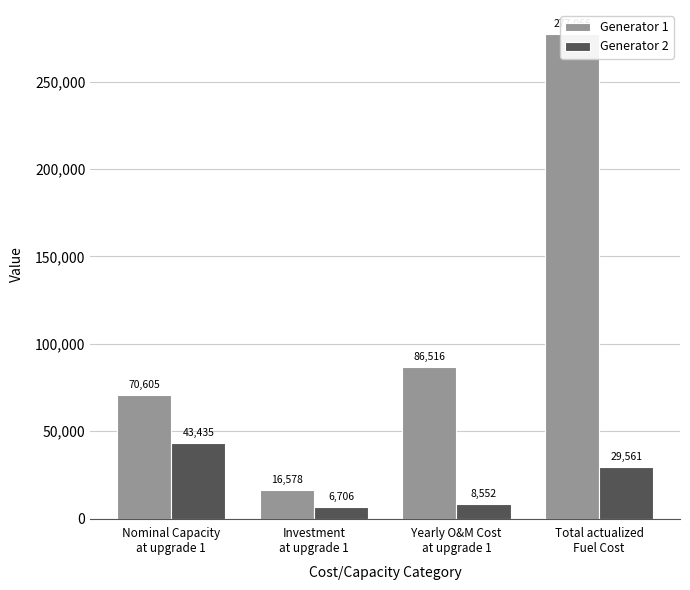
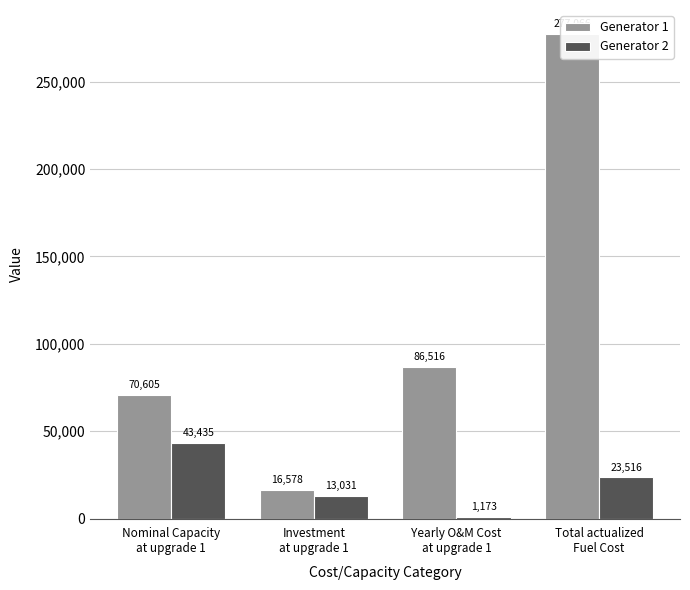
  {
    "Generator 1": {
      "Nominal Capacity at upgrade 1": "70,605",
      "Investment at upgrade 1": "16,578",
      "Yearly O&M Cost at upgrade 1": "86,516"
    },
    "Generator 2": {
      "Nominal Capacity at upgrade 1": "43,435",
-     "Investment at upgrade 1": "6,706",
-     "Yearly O&M Cost at upgrade 1": "8,552",
-     "Total actualized Fuel Cost": "29,561"
+     "Investment at upgrade 1": "13,031",
+     "Yearly O&M Cost at upgrade 1": "1,173",
+     "Total actualized Fuel Cost": "23,516"
    }
  }
